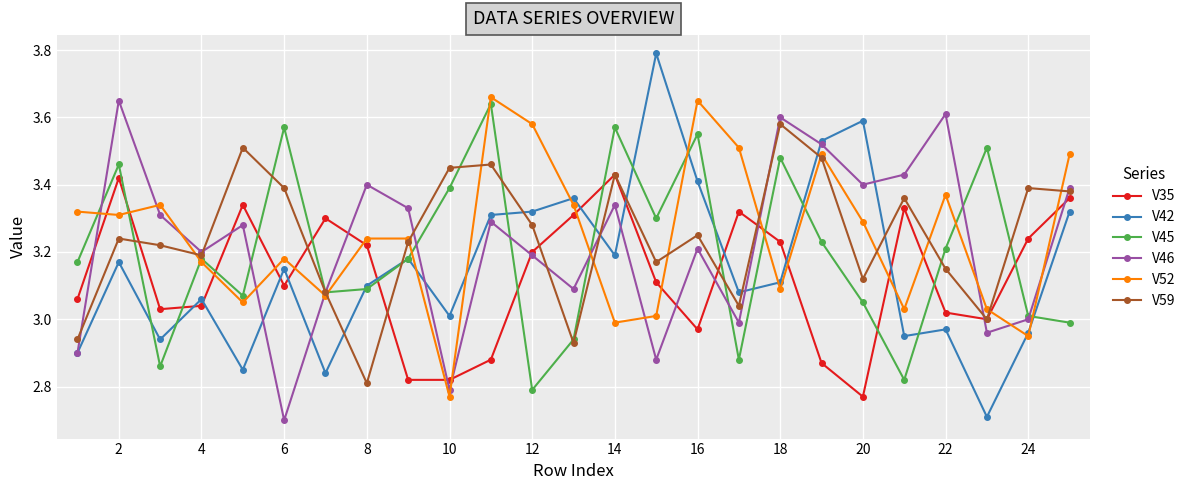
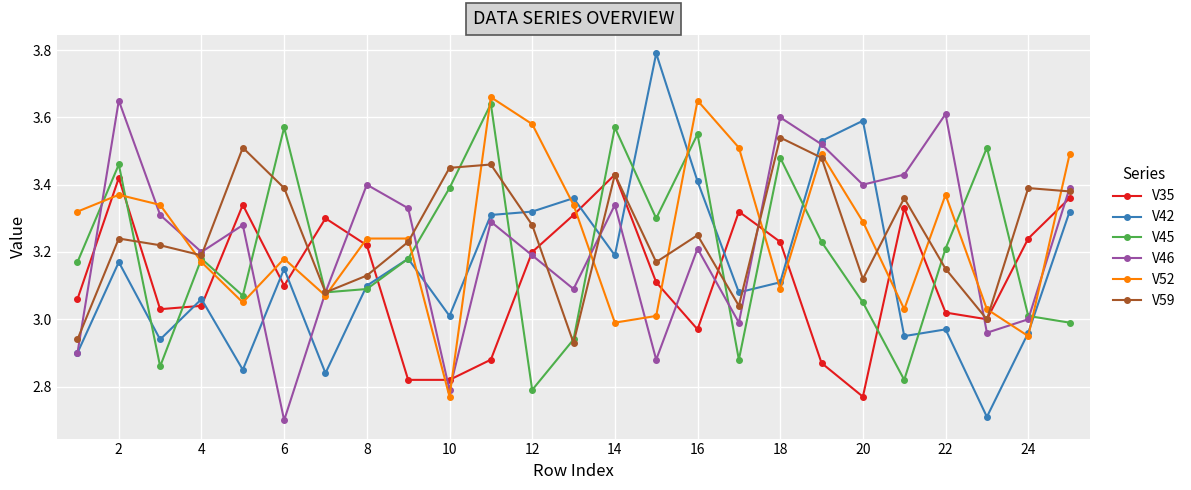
  {
    "V35": {
      "2": 3.42,
      "4": 3.04,
      "6": 3.10,
      "8": 3.22,
      "10": 2.82,
      "12": 3.20,
      "16": 2.97,
      "18": 3.23,
      "20": 2.77,
      "22": 3.02,
      "24": 3.24
    },
    "V42": {
      "2": 3.17,
      "4": 3.06,
      "6": 3.15,
      "8": 3.10,
      "10": 3.01,
      "12": 3.32,
      "14": 3.19,
      "16": 3.41,
      "18": 3.11,
      "20": 3.59,
      "22": 2.97,
      "24": 2.96
    },
    "V45": {
      "2": 3.46,
      "4": 3.18,
      "6": 3.57,
      "8": 3.09,
      "10": 3.39,
      "12": 2.79,
      "14": 3.57,
      "16": 3.55,
      "18": 3.48,
      "20": 3.05,
      "22": 3.21,
      "24": 3.01
    },
    "V46": {
      "2": 3.65,
      "4": 3.20,
      "6": 2.70,
      "8": 3.40,
      "10": 2.79,
      "12": 3.19,
      "14": 3.34,
      "16": 3.21,
      "18": 3.60,
      "20": 3.40,
      "22": 3.61,
      "24": 3.00
    },
    "V52": {
-     "2": 3.31,
+     "2": 3.37,
      "4": 3.17,
      "6": 3.18,
      "8": 3.24,
      "10": 2.77,
      "12": 3.58,
      "14": 2.99,
      "16": 3.65,
      "18": 3.09,
      "20": 3.29,
      "22": 3.37,
      "24": 2.95
    },
    "V59": {
      "2": 3.24,
      "4": 3.19,
      "6": 3.39,
-     "8": 2.81,
+     "8": 3.13,
      "10": 3.45,
      "12": 3.28,
      "16": 3.25,
-     "18": 3.58,
+     "18": 3.54,
      "20": 3.12,
      "22": 3.15,
      "24": 3.39
    }
  }
